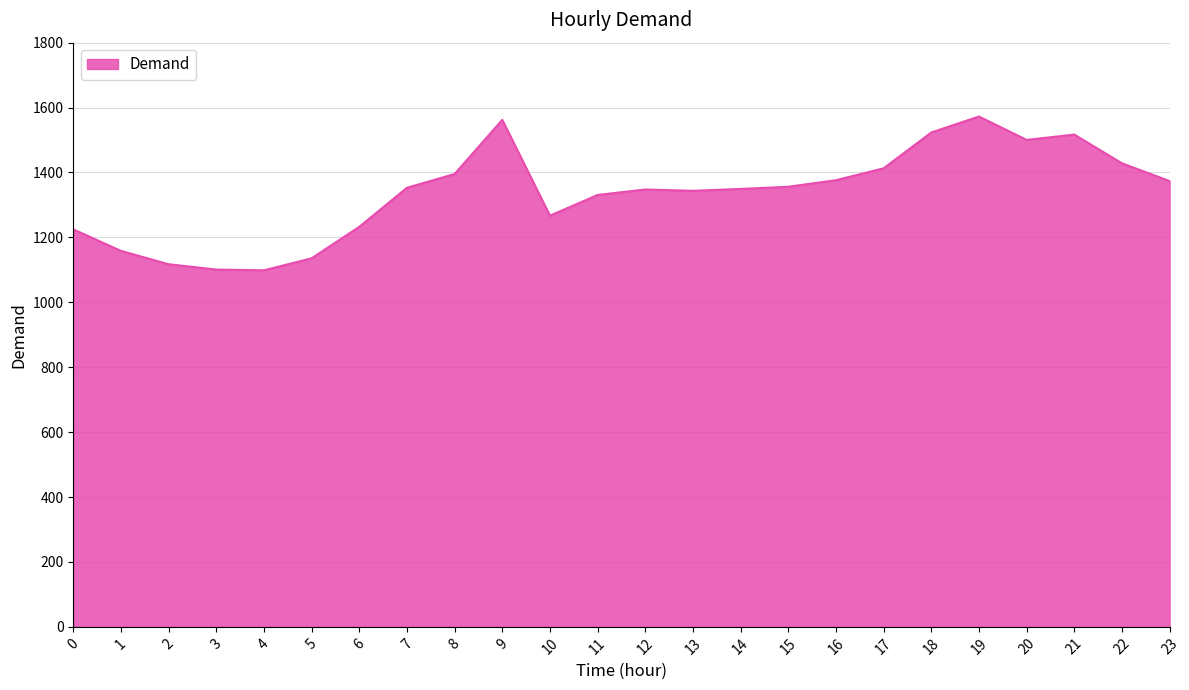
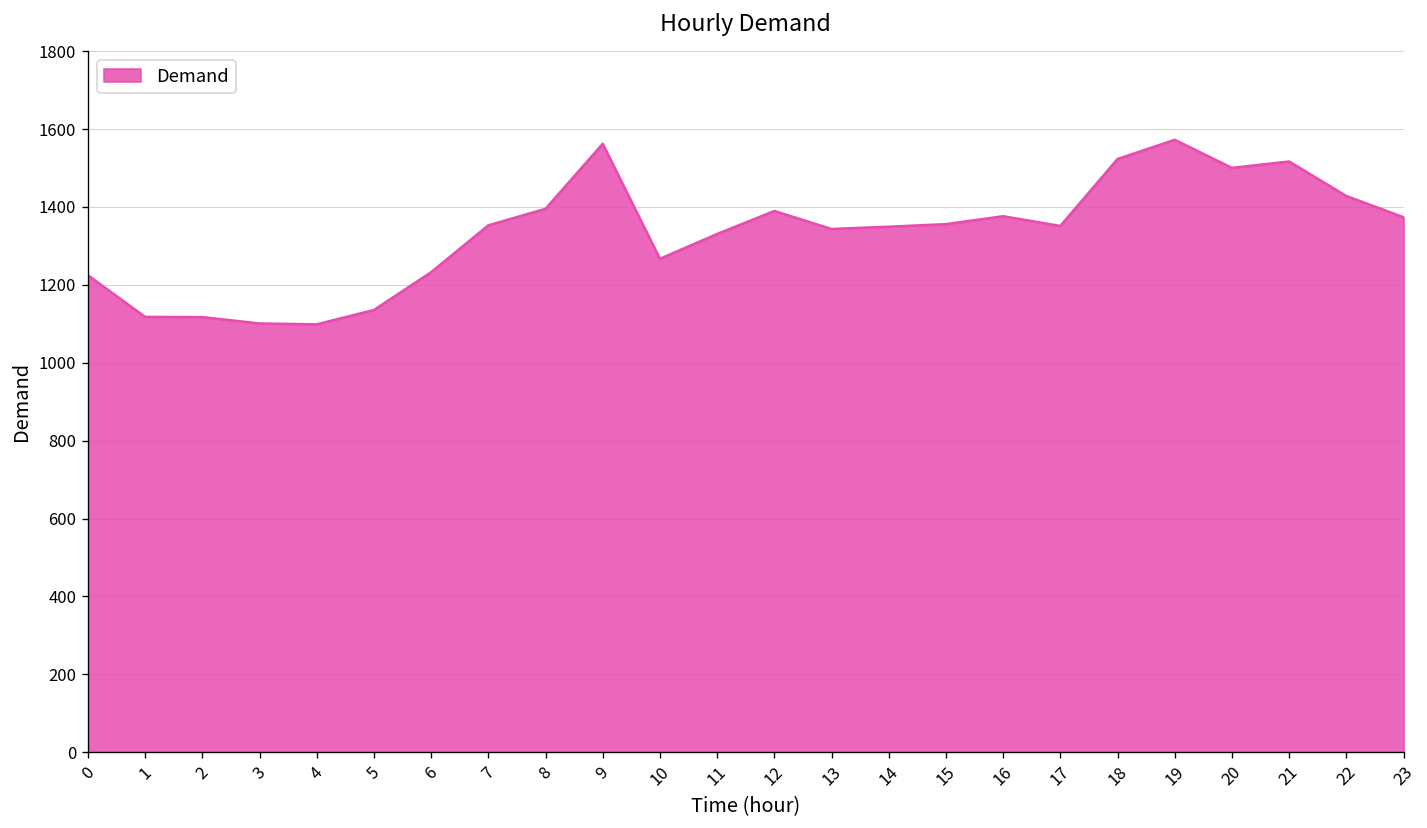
  {
    "0": 1220,
-   "1": 1160,
+   "1": 1120,
    "2": 1120,
    "3": 1100,
    "4": 1100,
    "5": 1140,
    "6": 1230,
    "7": 1350,
    "8": 1400,
    "9": 1560,
    "10": 1270,
    "11": 1330,
-   "12": 1350,
+   "12": 1390,
    "13": 1340,
    "14": 1350,
    "15": 1360,
    "16": 1380,
-   "17": 1410,
+   "17": 1350,
    "18": 1520,
    "19": 1570,
    "20": 1500,
    "21": 1520,
    "22": 1430,
    "23": 1370
  }
